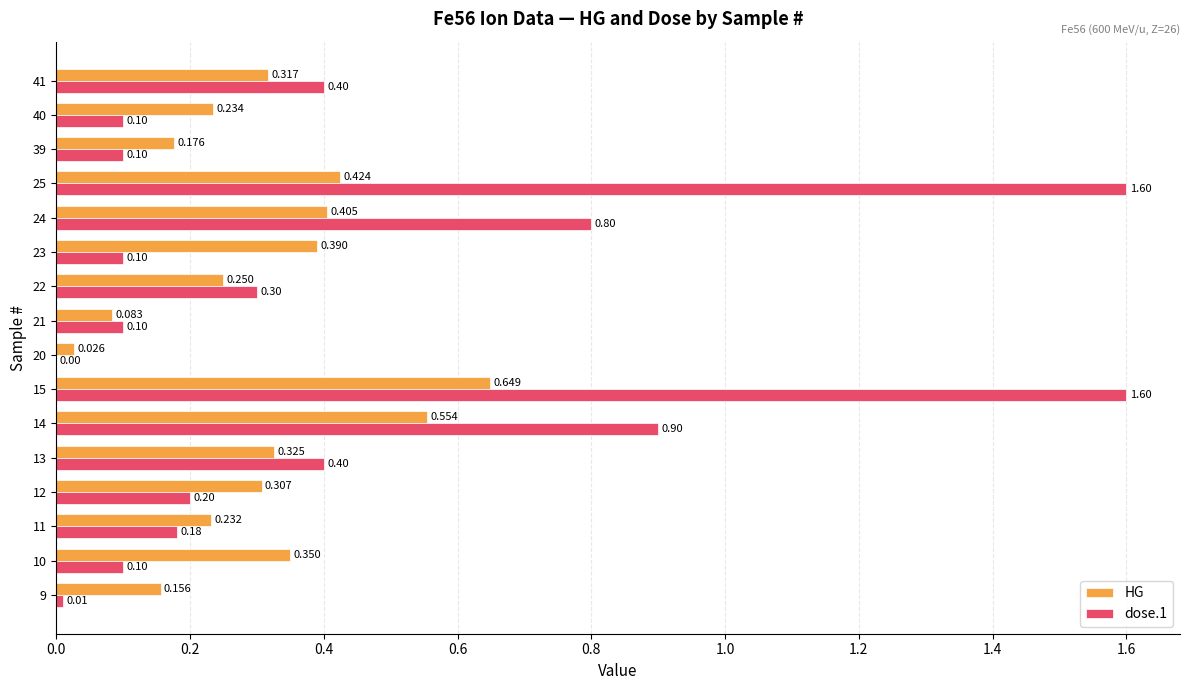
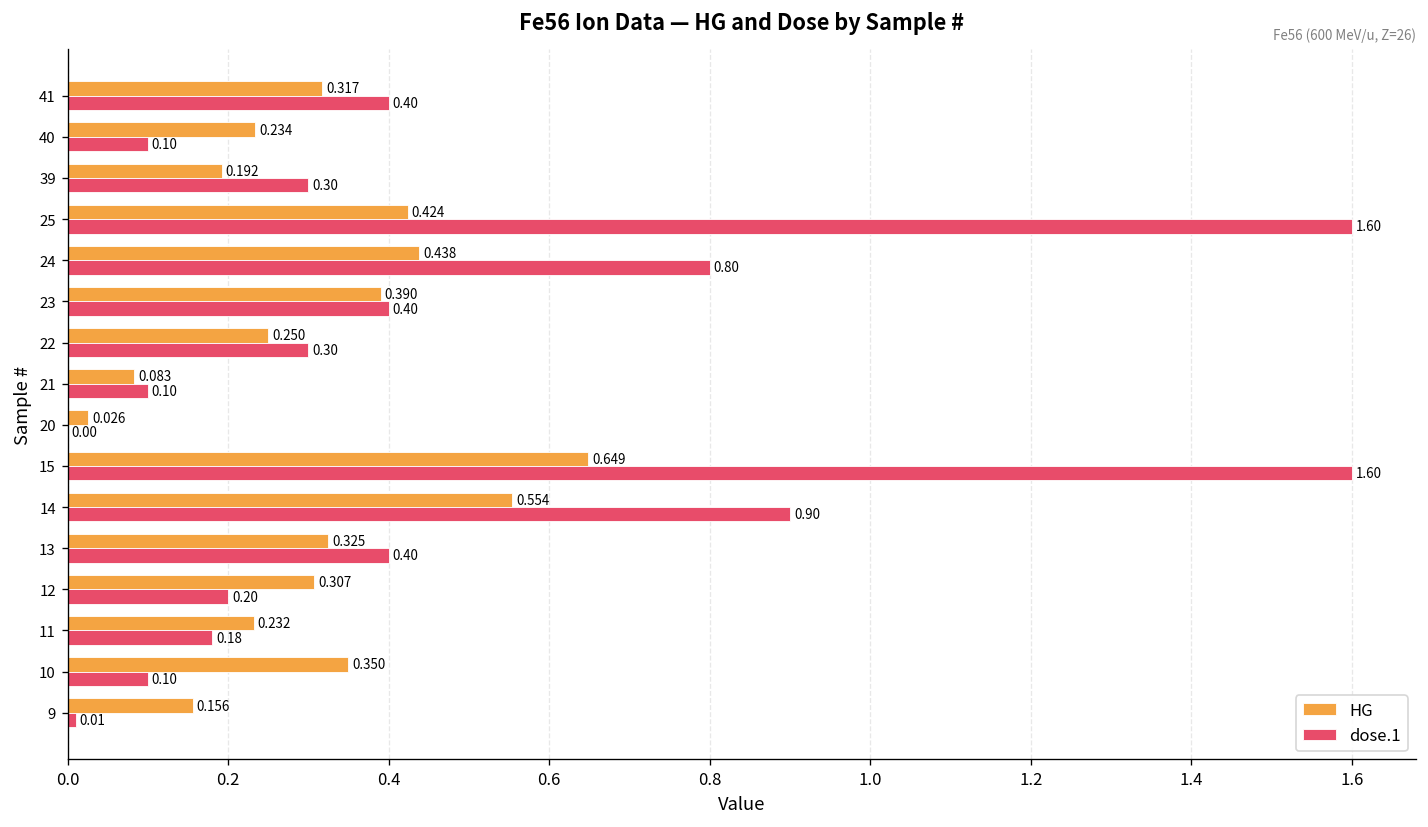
  {
    "HG": {
      "41": 0.317,
      "40": 0.234,
-     "39": 0.176,
+     "39": 0.192,
      "25": 0.424,
-     "24": 0.405,
+     "24": 0.438,
      "23": 0.390,
      "22": 0.250,
      "21": 0.083,
      "20": 0.026,
      "15": 0.649,
      "14": 0.554,
      "13": 0.325,
      "12": 0.307,
      "11": 0.232,
      "10": 0.350,
      "9": 0.156
    },
    "dose.1": {
      "41": 0.40,
      "40": 0.10,
-     "39": 0.10,
+     "39": 0.30,
      "25": 1.60,
      "24": 0.80,
-     "23": 0.10,
+     "23": 0.40,
      "22": 0.30,
      "21": 0.10,
      "20": 0.00,
      "15": 1.60,
      "14": 0.90,
      "13": 0.40,
      "12": 0.20,
      "11": 0.18,
      "10": 0.10,
      "9": 0.01
    }
  }
